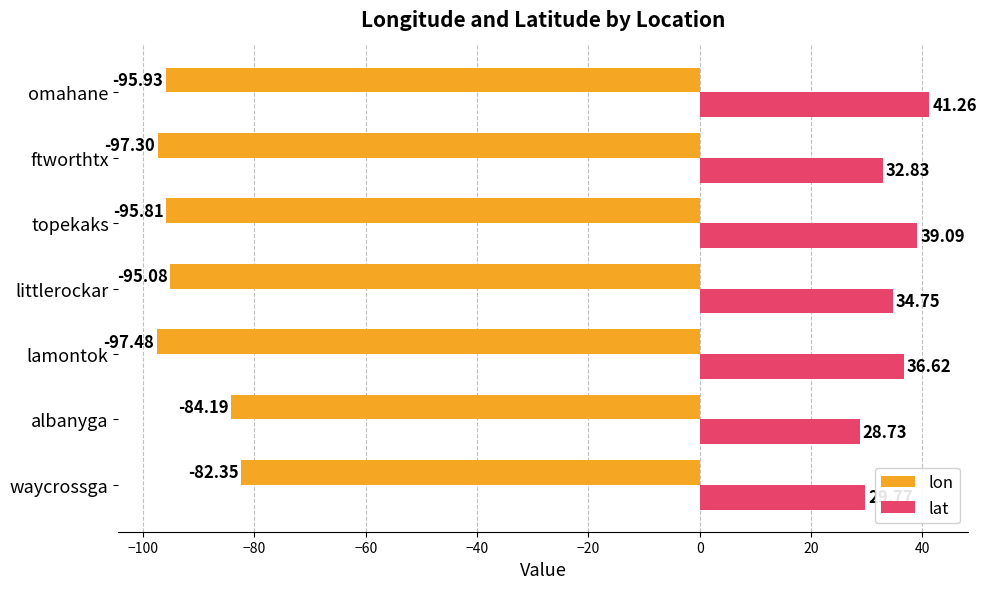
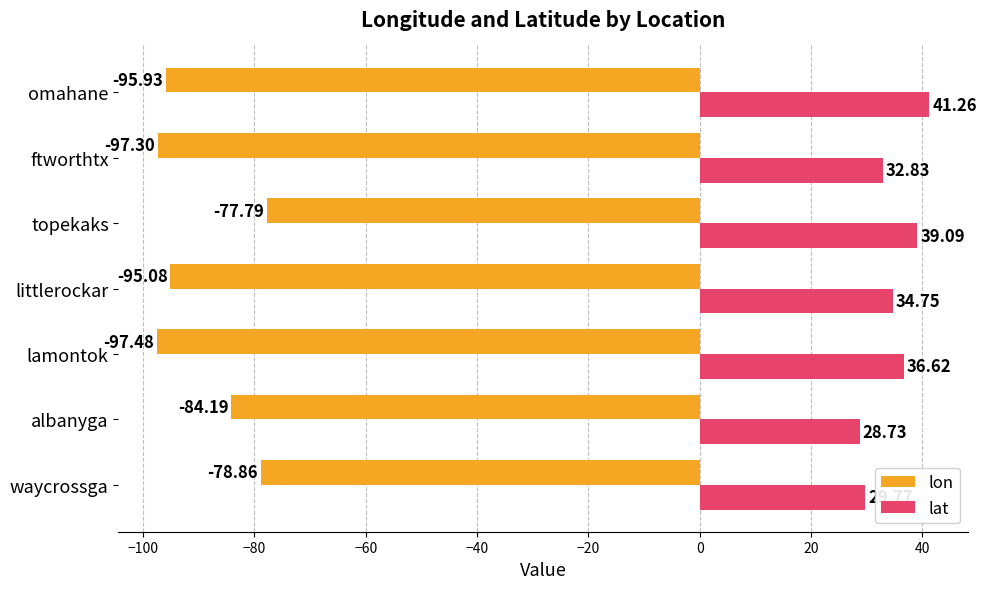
  {
    "lon": {
      "omahane": -95.93,
      "ftworthtx": -97.30,
-     "topekaks": -95.81,
+     "topekaks": -77.79,
      "littlerockar": -95.08,
      "lamontok": -97.48,
      "albanyga": -84.19,
-     "waycrossga": -82.35
+     "waycrossga": -78.86
    },
    "lat": {
      "omahane": 41.26,
      "ftworthtx": 32.83,
      "topekaks": 39.09,
      "littlerockar": 34.75,
      "lamontok": 36.62,
      "albanyga": 28.73
    }
  }
